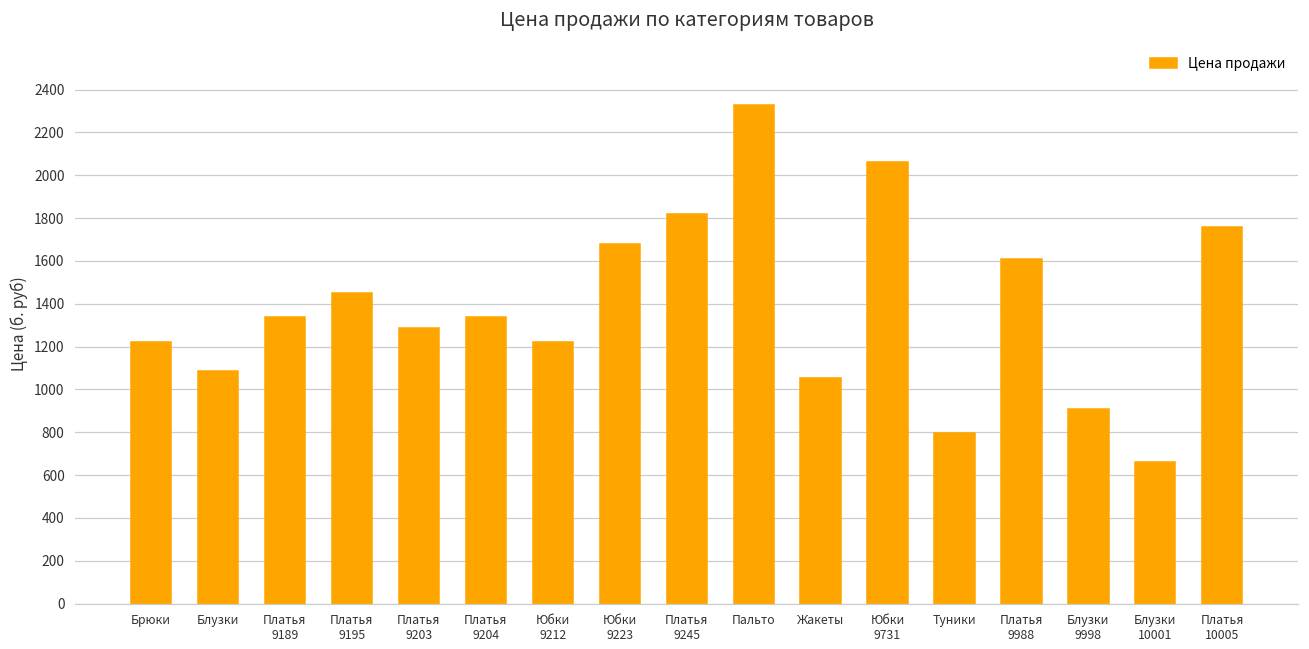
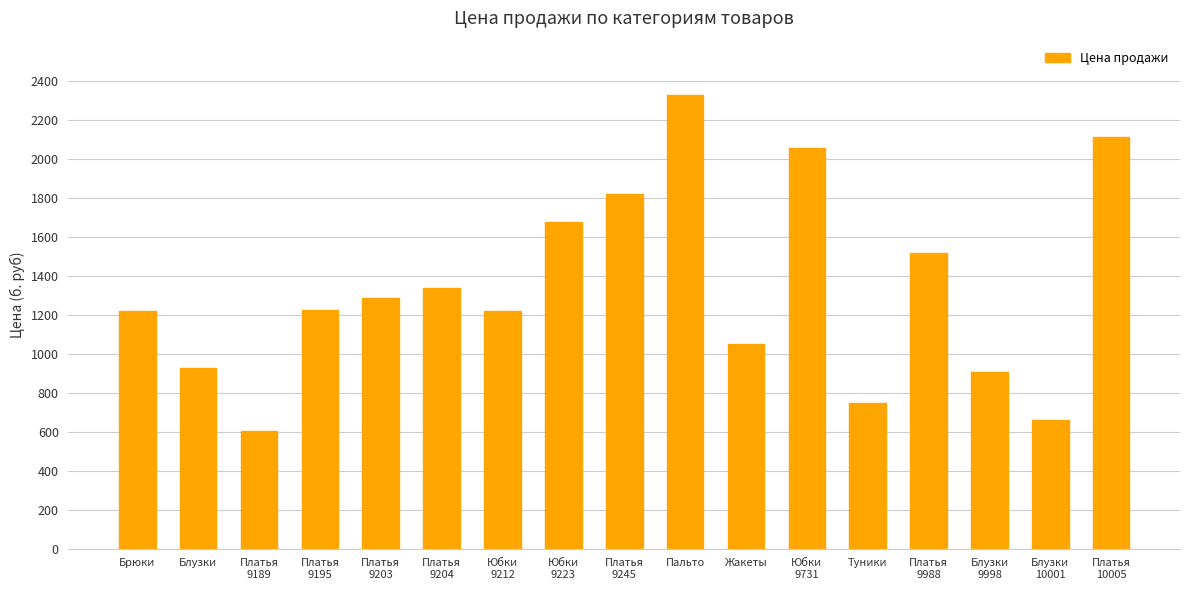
  {
    "Брюки": 1220,
-   "Блузки": 1090,
-   "Платья 9189": 1340,
-   "Платья 9195": 1450,
+   "Блузки": 930,
+   "Платья 9189": 610,
+   "Платья 9195": 1230,
    "Платья 9203": 1290,
    "Платья 9204": 1340,
    "Юбки 9212": 1220,
    "Юбки 9223": 1680,
    "Платья 9245": 1820,
    "Пальто": 2330,
    "Жакеты": 1050,
    "Юбки 9731": 2060,
-   "Туники": 800,
-   "Платья 9988": 1610,
+   "Туники": 750,
+   "Платья 9988": 1520,
    "Блузки 9998": 910,
    "Блузки 10001": 660,
-   "Платья 10005": 1760
+   "Платья 10005": 2110
  }
